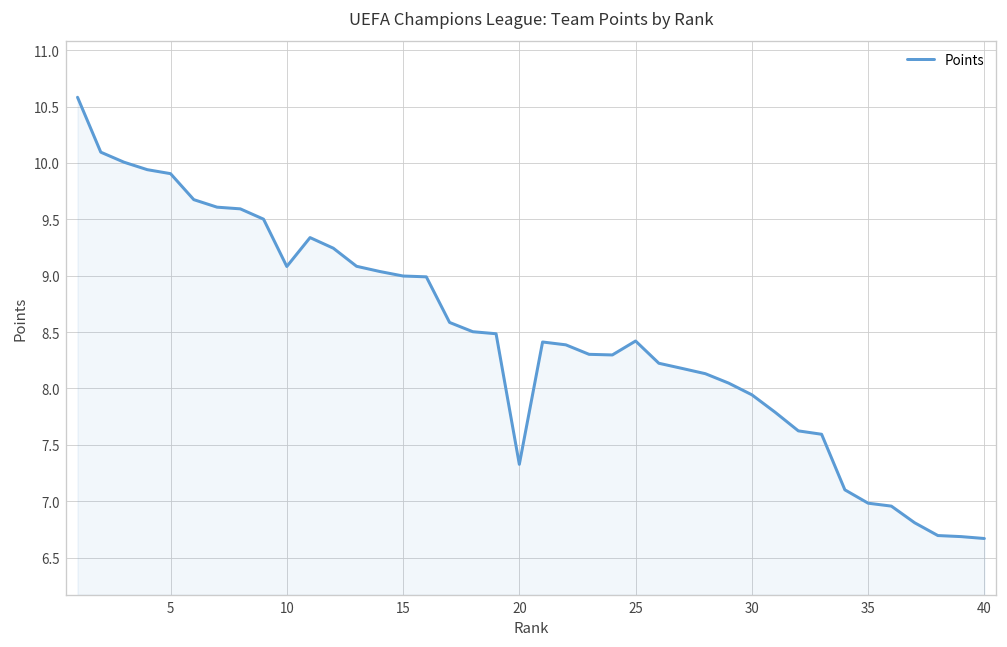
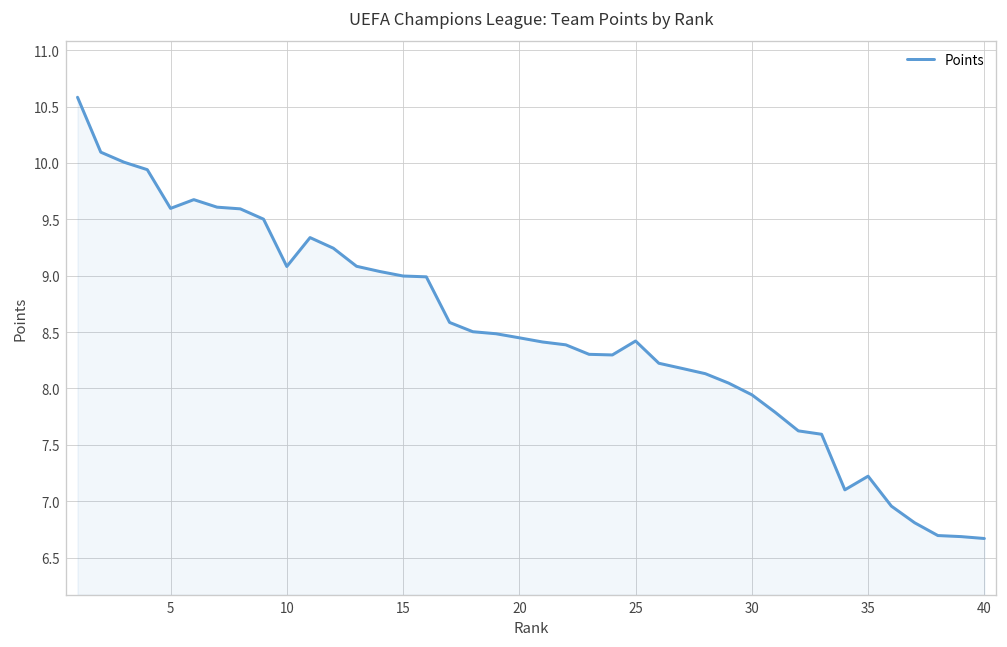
  {
-   "5": 9.9,
+   "5": 9.6,
    "10": 9.1,
    "15": 9.0,
-   "20": 7.3,
+   "20": 8.4,
    "25": 8.4,
    "30": 7.9,
-   "35": 7.0,
+   "35": 7.2,
    "40": 6.7
  }
